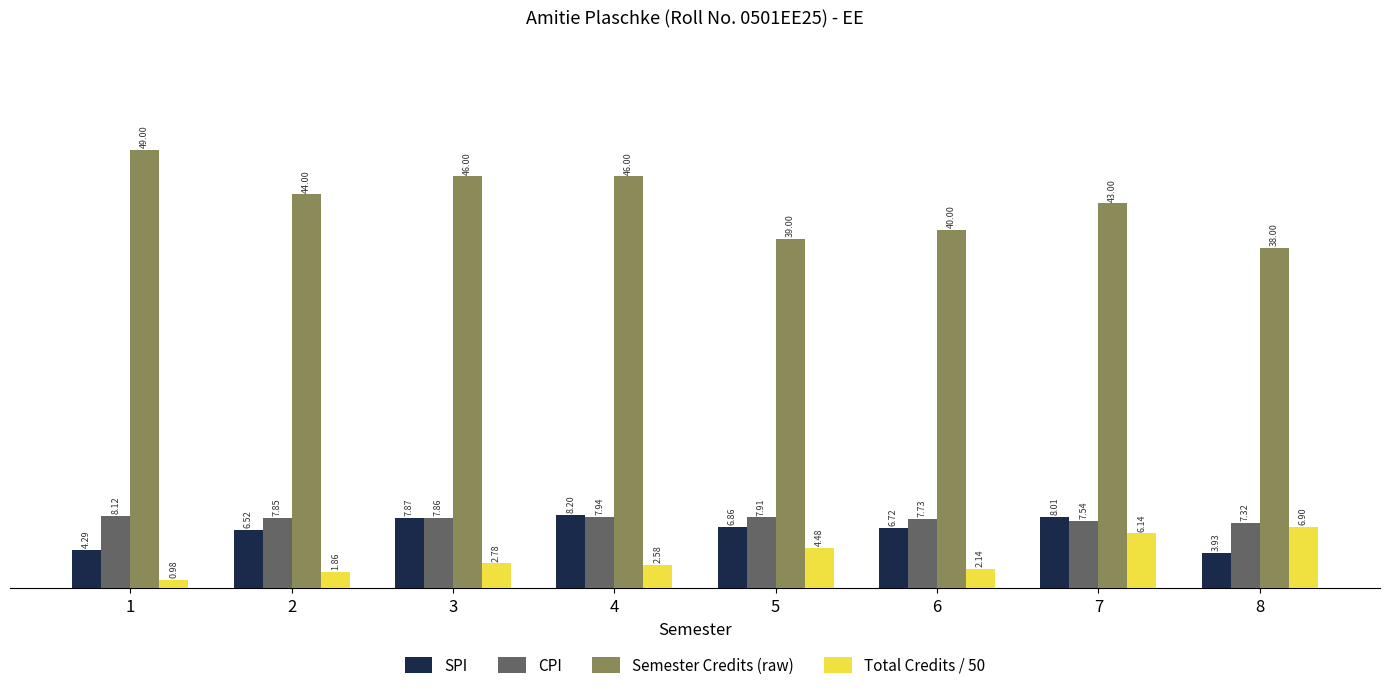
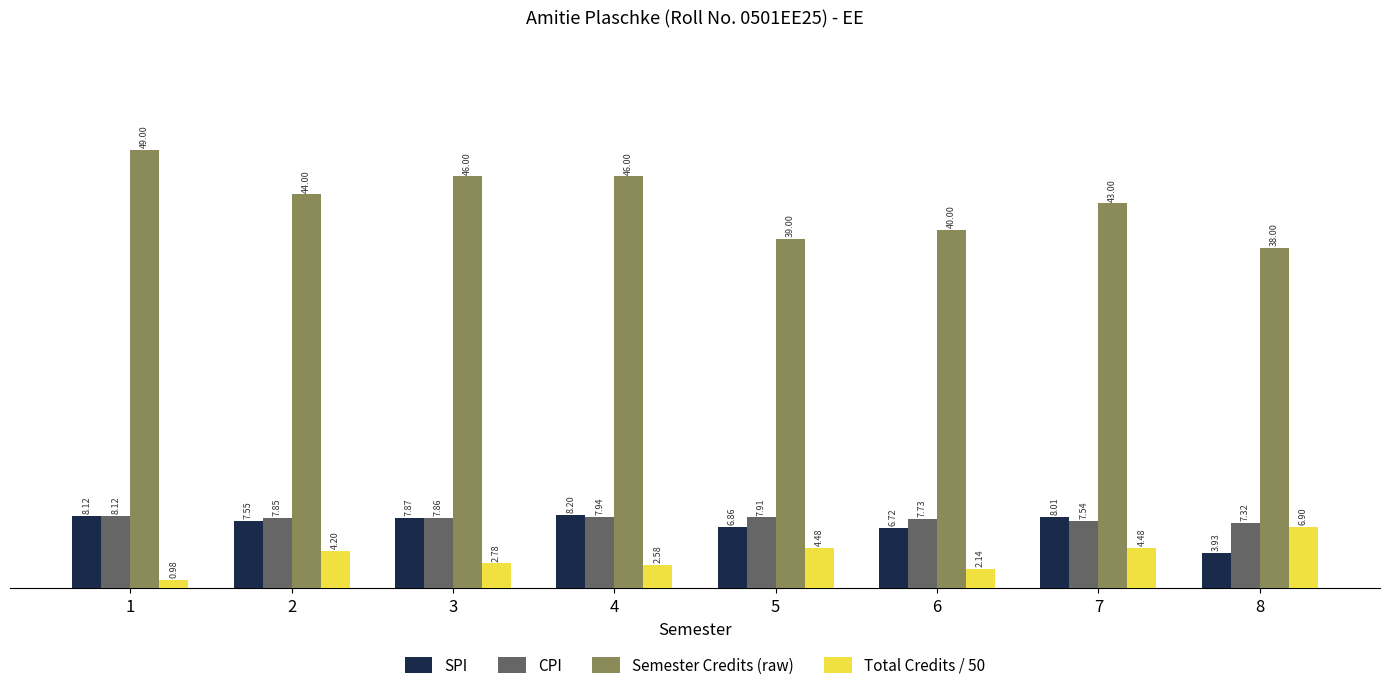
  {
    "SPI": {
-     "1": 4.29,
-     "2": 6.52,
+     "1": 8.12,
+     "2": 7.55,
      "3": 7.87,
      "4": 8.20,
      "5": 6.86,
      "6": 6.72,
      "7": 8.01,
      "8": 3.93
    },
    "Total Credits / 50": {
      "1": 0.98,
-     "2": 1.86,
+     "2": 4.20,
      "3": 2.78,
      "4": 2.58,
      "5": 4.48,
      "6": 2.14,
-     "7": 6.14,
+     "7": 4.48,
      "8": 6.90
    }
  }
